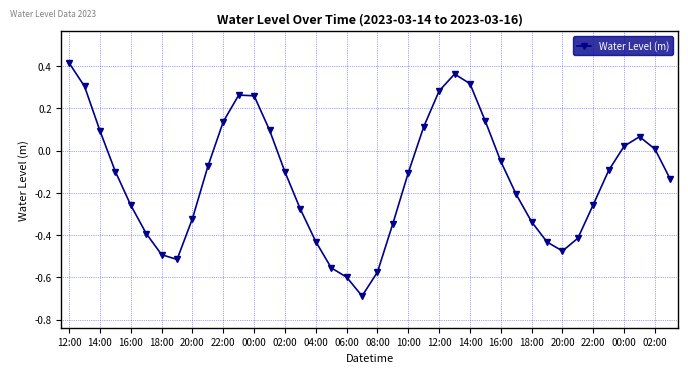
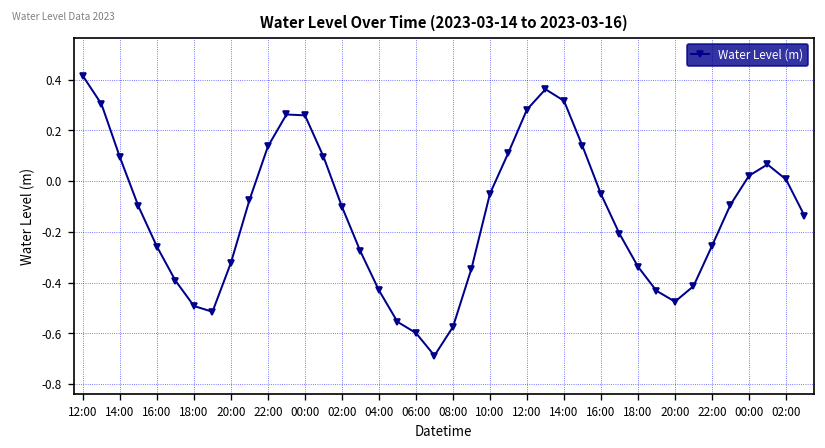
  {
    "04:00": -0.43,
    "06:00": -0.60,
    "08:00": -0.57,
-   "10:00": -0.10
+   "10:00": -0.05
  }
